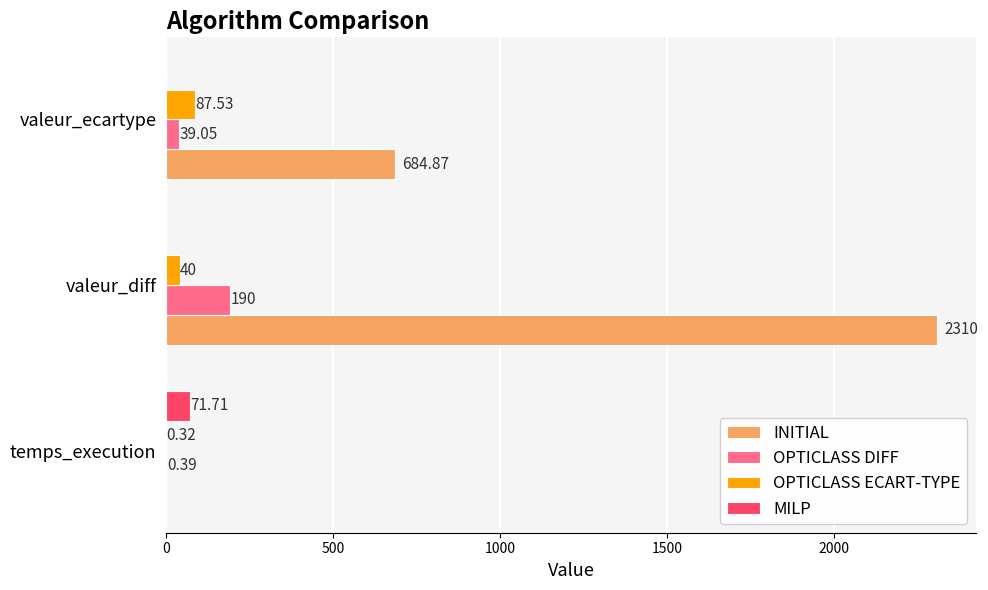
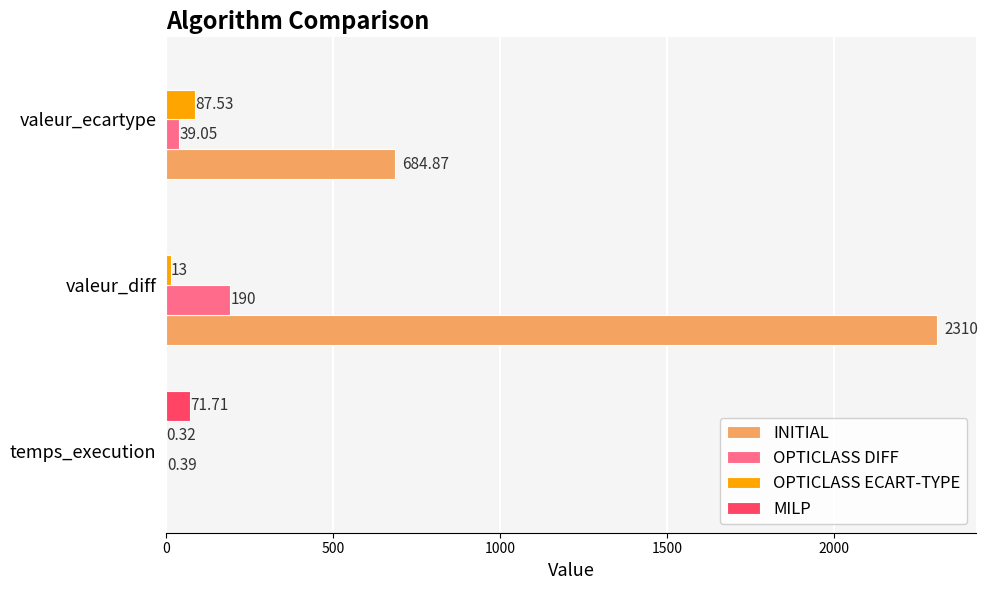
  {
    "INITIAL": {
      "valeur_ecartype": 684.87,
      "valeur_diff": 2310
    },
    "OPTICLASS ECART-TYPE": {
      "valeur_ecartype": 87.53,
-     "valeur_diff": 40,
+     "valeur_diff": 13,
      "temps_execution": 0.32
    }
  }
